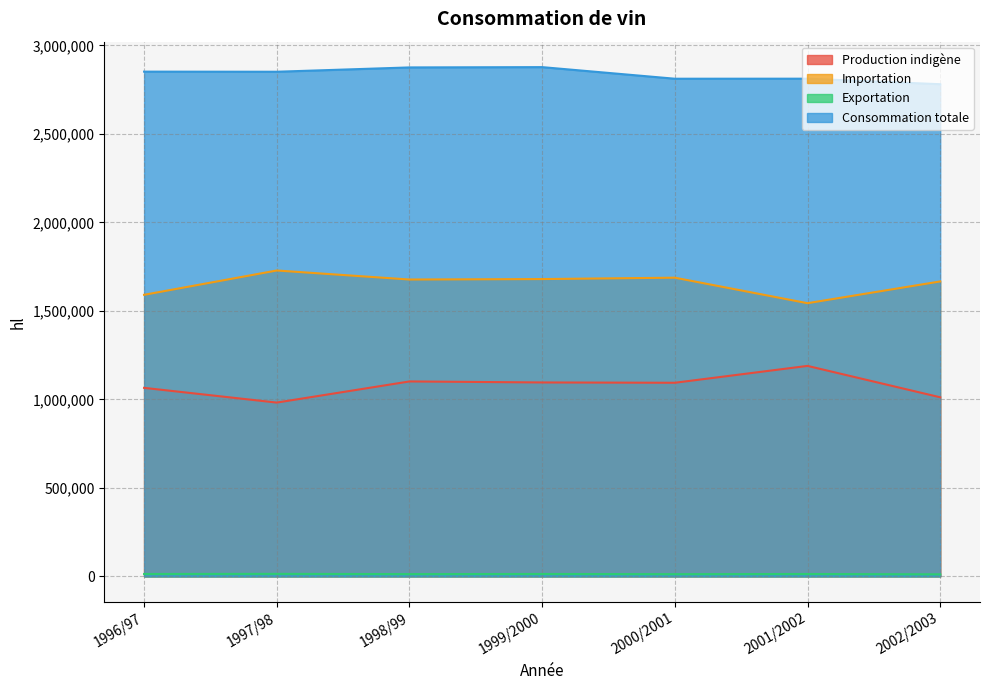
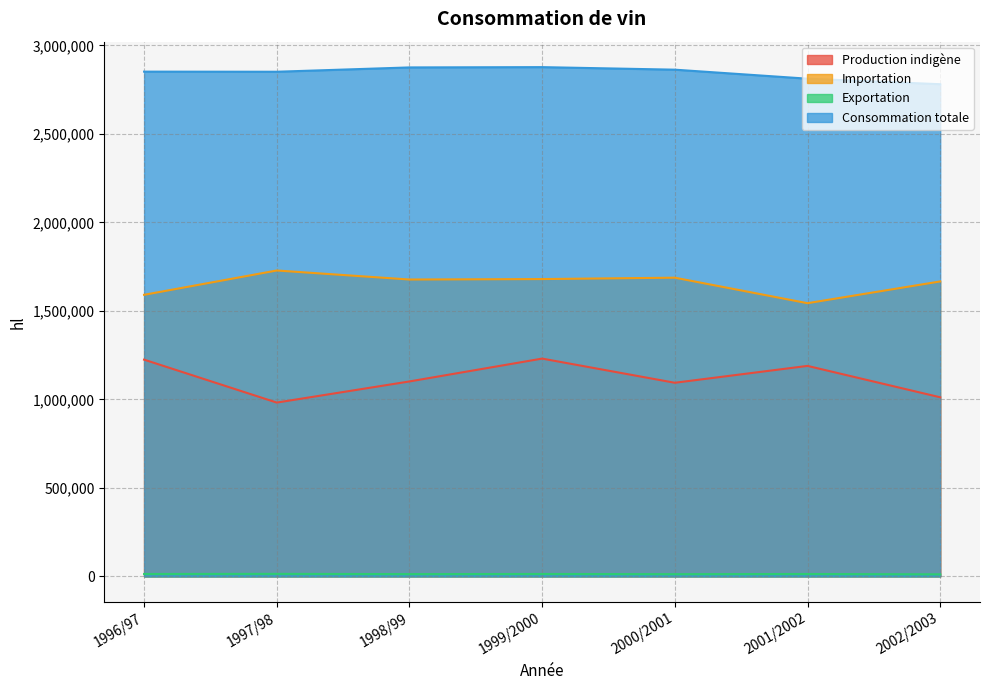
  {
    "Production indigène": {
-     "1996/97": "1,070,000",
+     "1996/97": "1,220,000",
      "1997/98": "980,000",
      "1998/99": "1,100,000",
-     "1999/2000": "1,100,000",
+     "1999/2000": "1,230,000",
      "2000/2001": "1,090,000",
      "2001/2002": "1,190,000",
      "2002/2003": "1,010,000"
    },
    "Importation": {
      "1996/97": "1,590,000",
      "1997/98": "1,730,000",
      "1998/99": "1,680,000",
      "1999/2000": "1,680,000",
      "2000/2001": "1,690,000",
      "2001/2002": "1,540,000",
      "2002/2003": "1,670,000"
    },
    "Exportation": {
      "1996/97": "10,000",
      "1997/98": "10,000",
      "1998/99": "10,000",
      "1999/2000": "10,000",
      "2000/2001": "10,000",
      "2001/2002": "10,000",
      "2002/2003": "10,000"
    },
    "Consommation totale": {
      "1996/97": "2,850,000",
      "1997/98": "2,850,000",
      "1998/99": "2,880,000",
      "1999/2000": "2,880,000",
-     "2000/2001": "2,810,000"
+     "2000/2001": "2,860,000"
    }
  }
